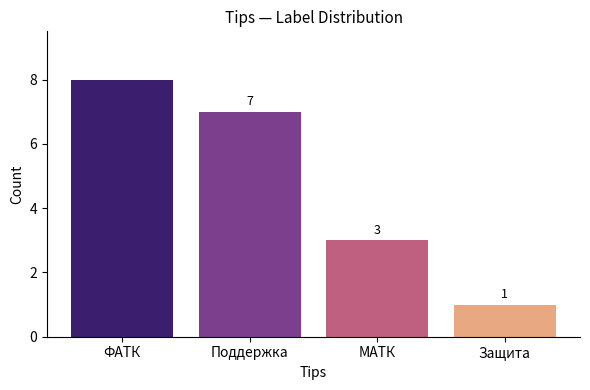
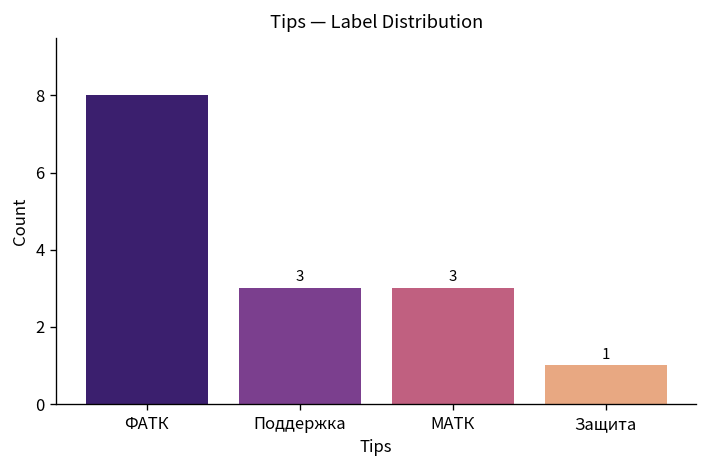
  {
-   "Поддержка": 7,
+   "Поддержка": 3,
    "МАТК": 3,
    "Защита": 1
  }
